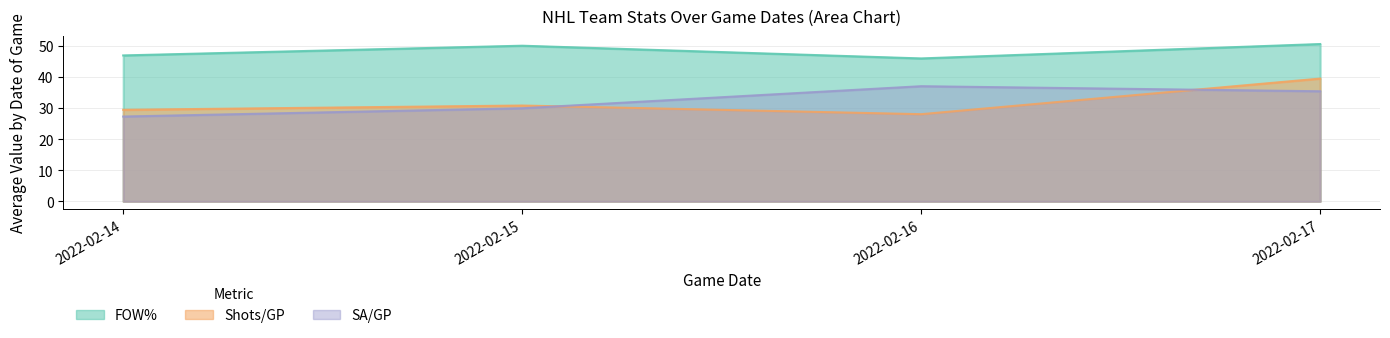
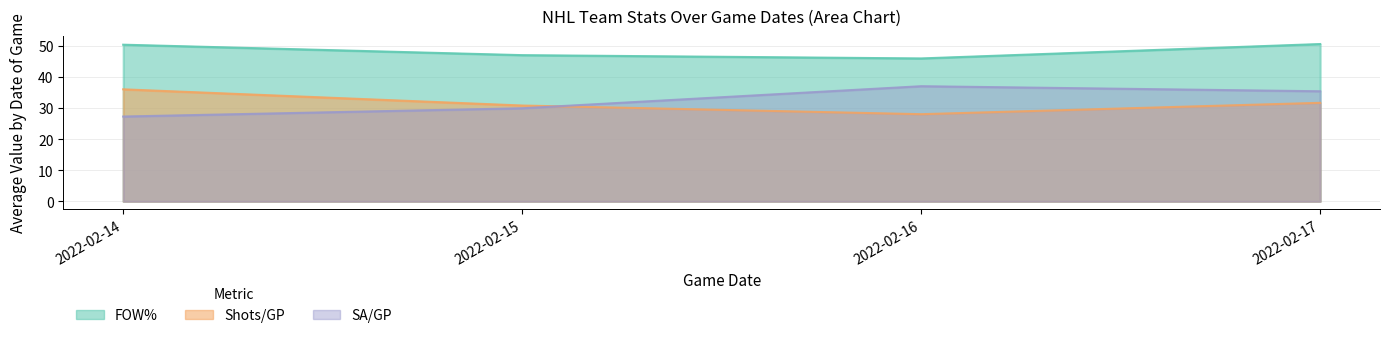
  {
    "FOW%": {
-     "2022-02-14": 47,
-     "2022-02-15": 50,
+     "2022-02-14": 50,
+     "2022-02-15": 47,
      "2022-02-16": 46,
      "2022-02-17": 51
    },
    "Shots/GP": {
-     "2022-02-14": 30,
+     "2022-02-14": 36,
      "2022-02-15": 31,
      "2022-02-16": 28,
-     "2022-02-17": 40
+     "2022-02-17": 32
    },
    "SA/GP": {
      "2022-02-14": 27,
      "2022-02-15": 30,
      "2022-02-16": 37,
      "2022-02-17": 35
    }
  }
